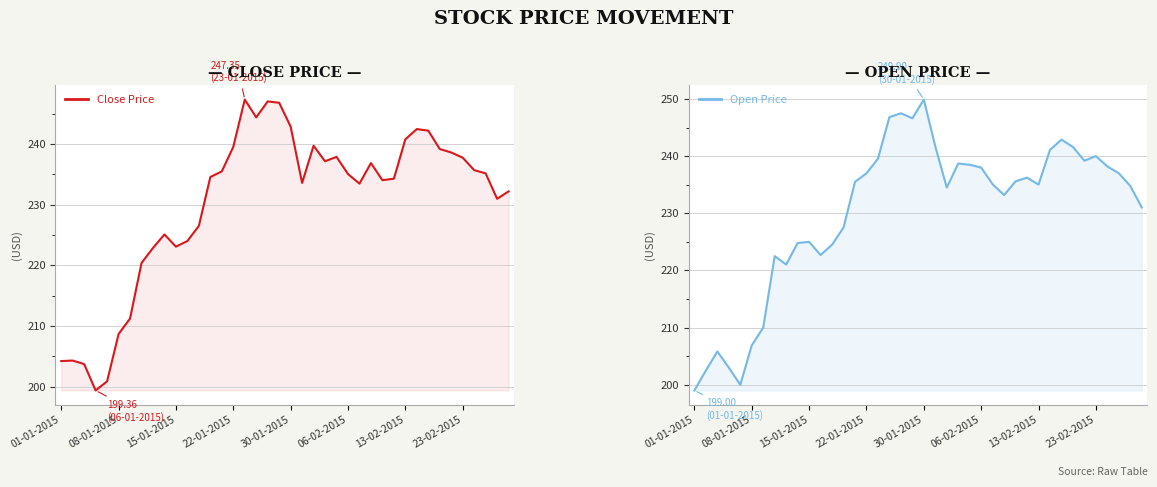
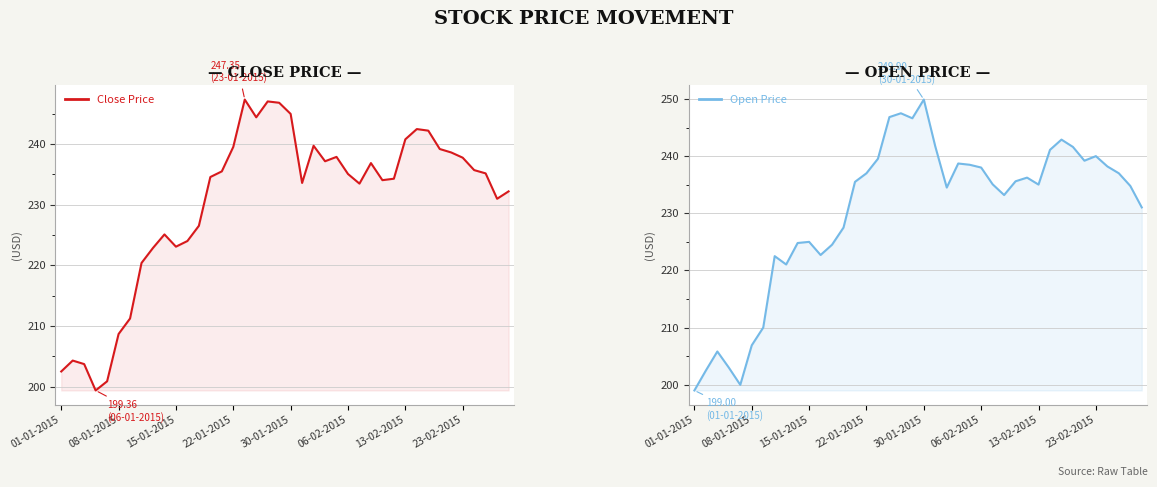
  {
    "— CLOSE PRICE —": {
-     "01-01-2015": 204,
+     "01-01-2015": 202,
      "08-01-2015": 209,
      "15-01-2015": 223,
      "22-01-2015": 240,
-     "30-01-2015": 243,
+     "30-01-2015": 245,
      "06-02-2015": 235,
      "13-02-2015": 241,
      "23-02-2015": 238
    },
    "— OPEN PRICE —": {
      "01-01-2015": 199.00,
      "30-01-2015": 249.90
    }
  }
